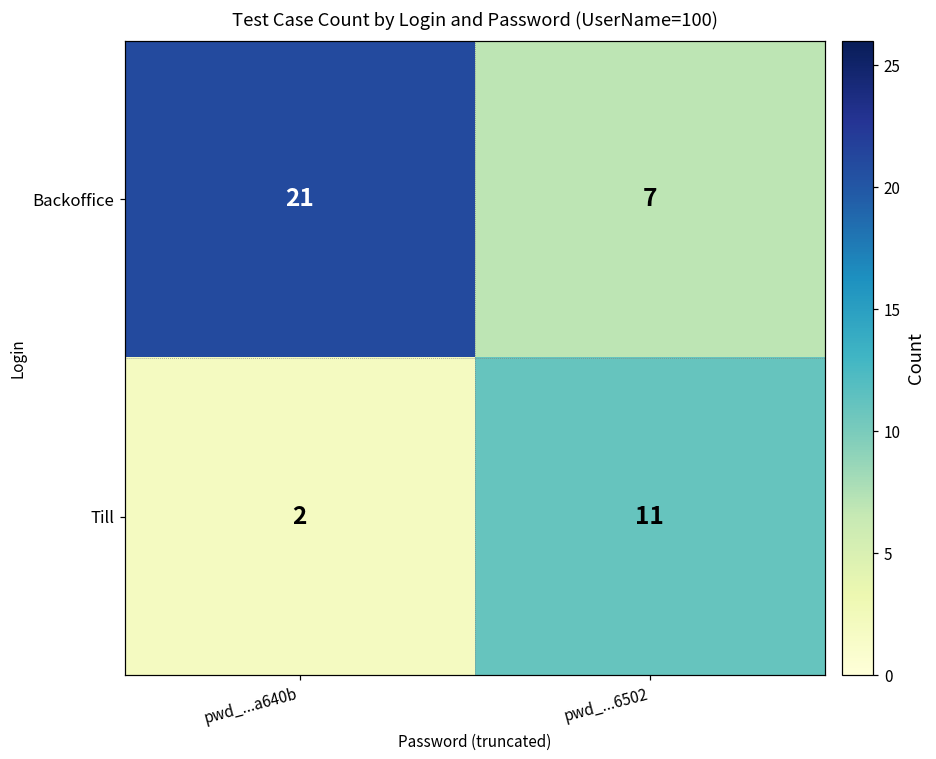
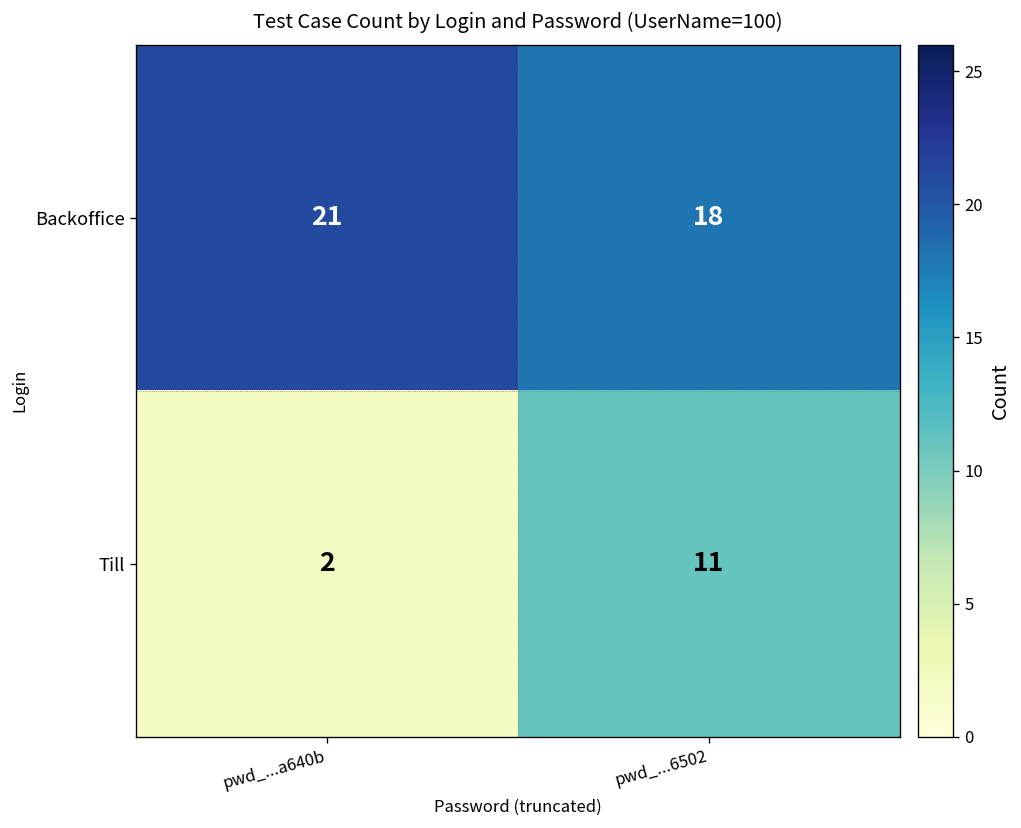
  {
    "Backoffice": {
      "pwd_...a640b": 21,
-     "pwd_...6502": 7
+     "pwd_...6502": 18
    },
    "Till": {
      "pwd_...a640b": 2,
      "pwd_...6502": 11
    }
  }
